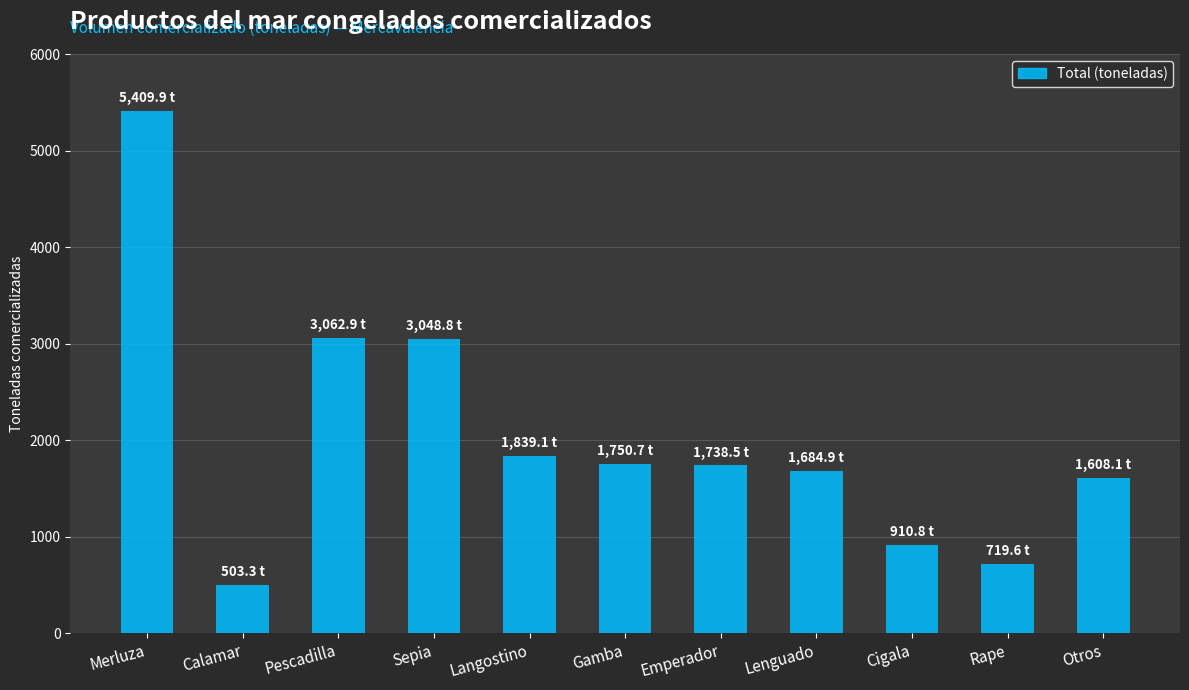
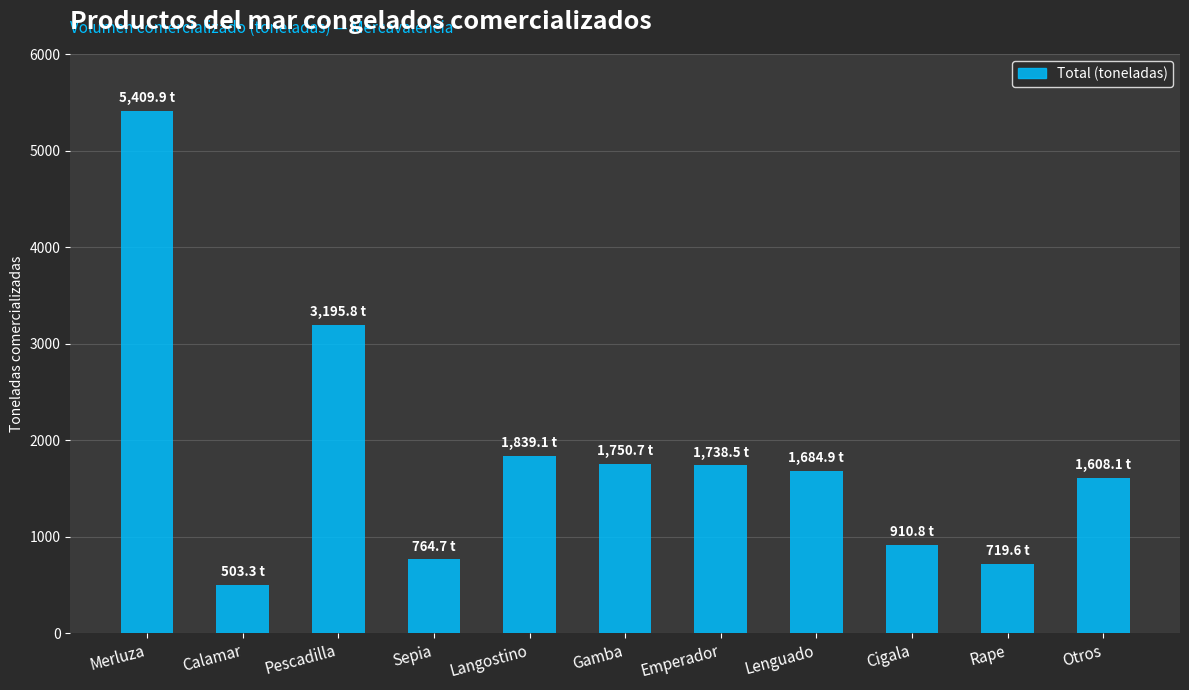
  {
    "Merluza": "5,409.9",
    "Calamar": "503.3",
-   "Pescadilla": "3,062.9",
-   "Sepia": "3,048.8",
+   "Pescadilla": "3,195.8",
+   "Sepia": "764.7",
    "Langostino": "1,839.1",
    "Gamba": "1,750.7",
    "Emperador": "1,738.5",
    "Lenguado": "1,684.9",
    "Cigala": "910.8",
    "Rape": "719.6",
    "Otros": "1,608.1"
  }
